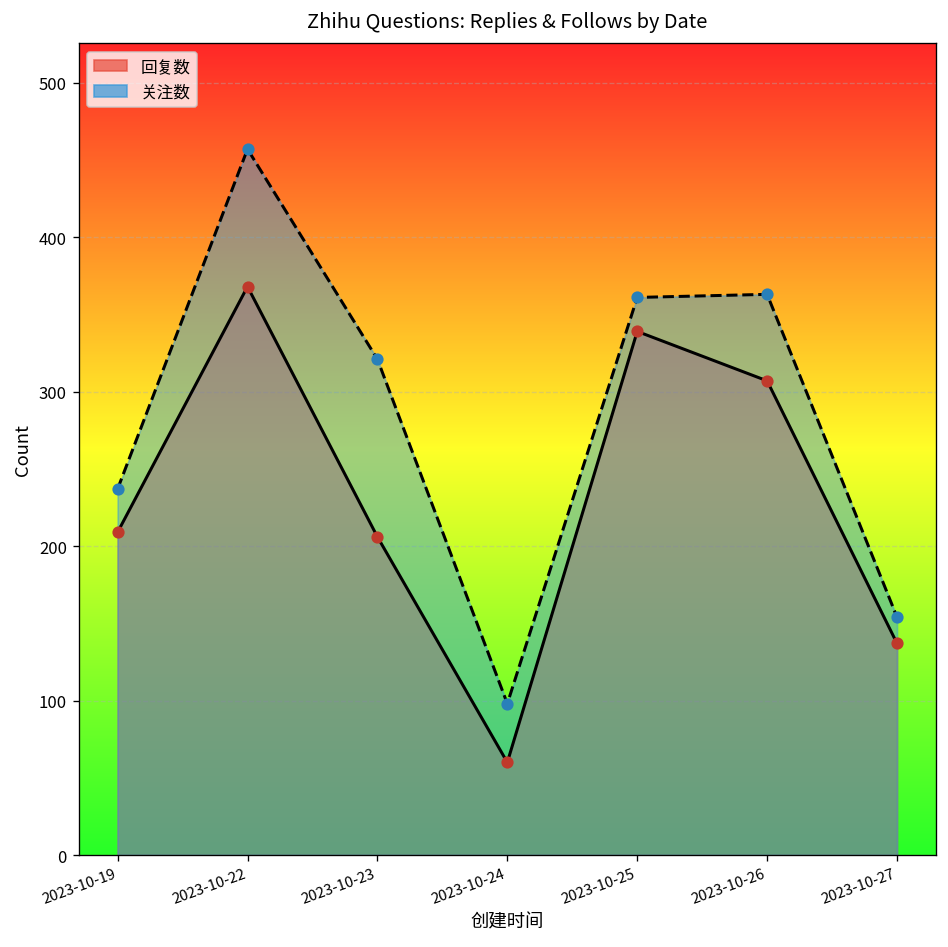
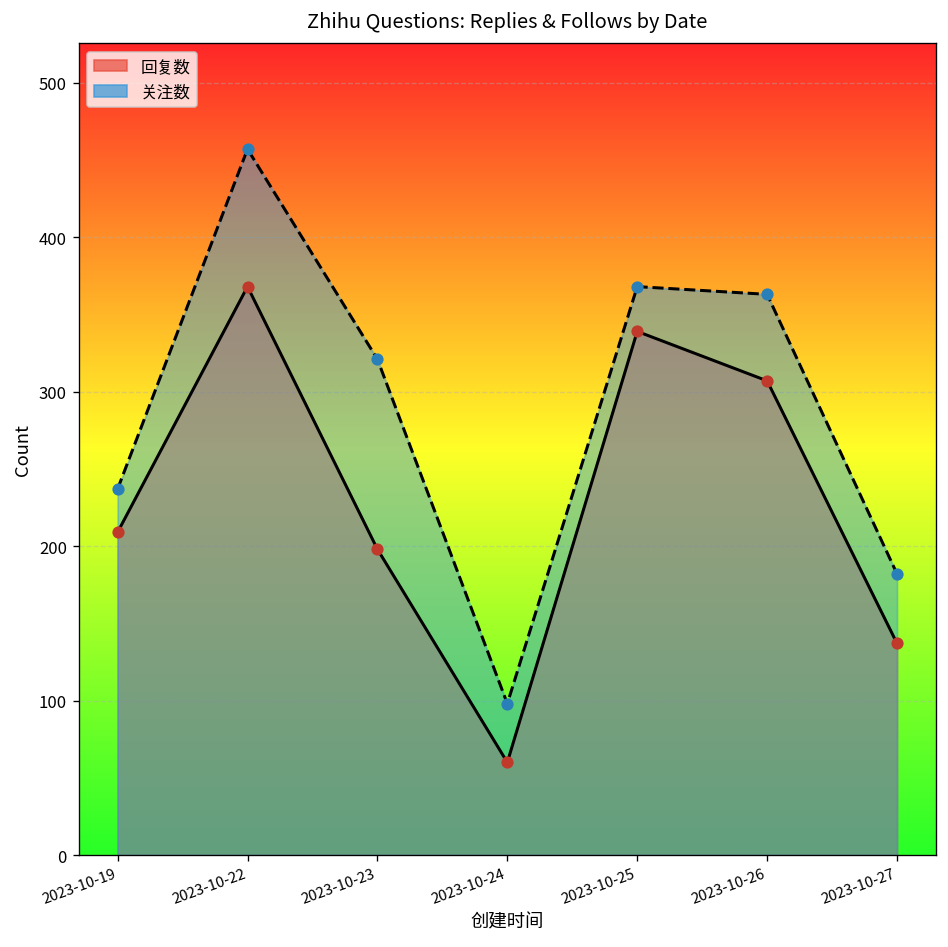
  {
    "回复数": {
      "2023-10-19": 209,
      "2023-10-22": 368,
-     "2023-10-23": 206,
+     "2023-10-23": 198,
      "2023-10-24": 60,
      "2023-10-25": 339,
      "2023-10-26": 307,
      "2023-10-27": 137
    },
    "关注数": {
      "2023-10-19": 237,
      "2023-10-22": 457,
      "2023-10-23": 321,
      "2023-10-24": 98,
-     "2023-10-25": 361,
+     "2023-10-25": 368,
      "2023-10-26": 363,
-     "2023-10-27": 154
+     "2023-10-27": 182
    }
  }
